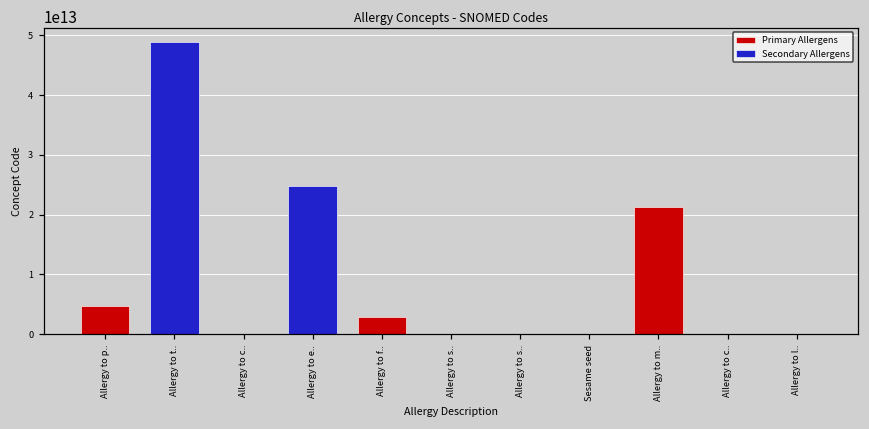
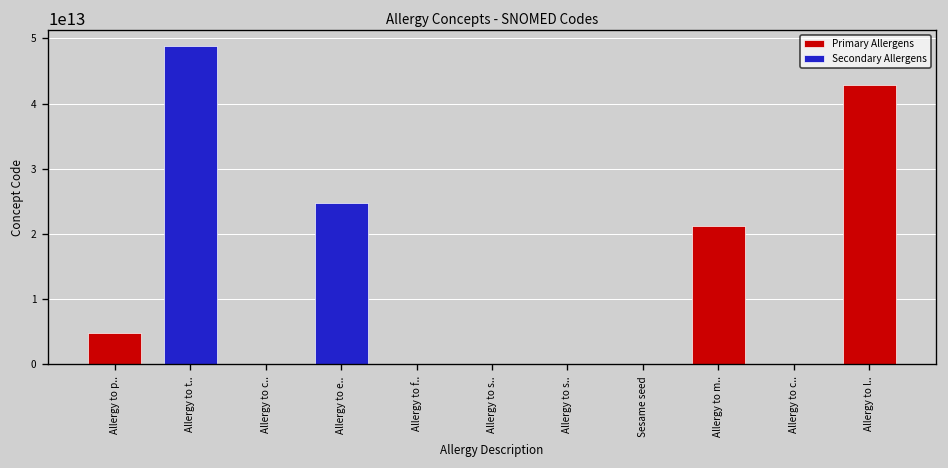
  {
    "Allergy to p..": 5000000000000,
    "Allergy to t..": 49000000000000,
    "Allergy to e..": 25000000000000,
-   "Allergy to f..": 3000000000000,
+   "Allergy to f..": 0,
    "Allergy to m..": 21000000000000,
-   "Allergy to l..": 0
+   "Allergy to l..": 43000000000000
  }
